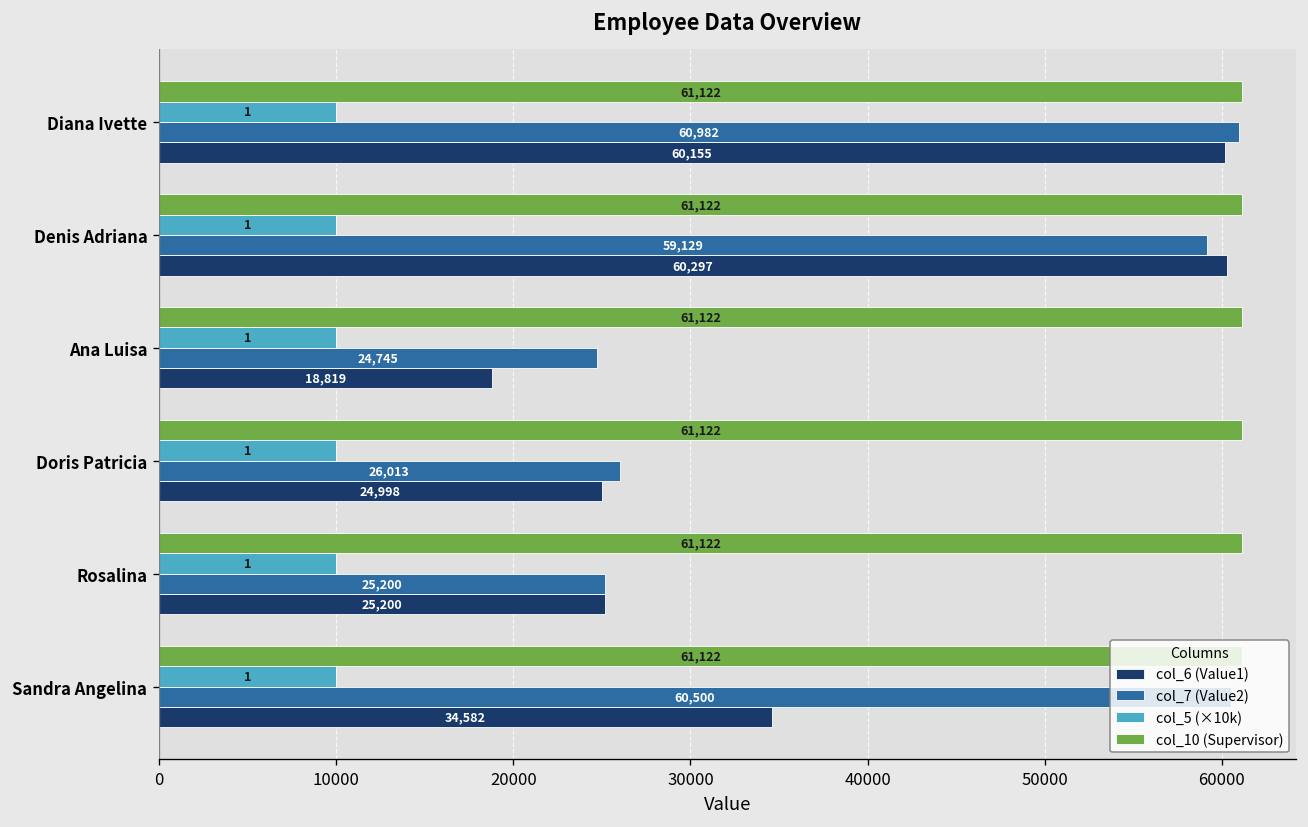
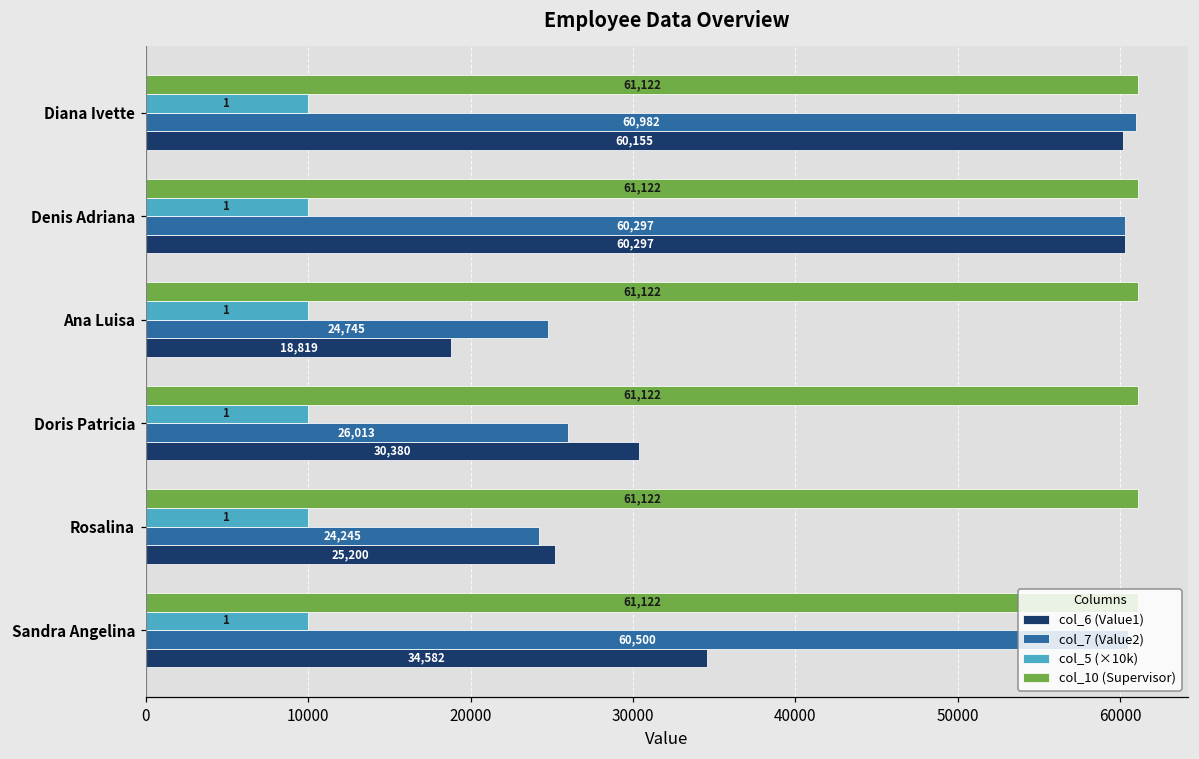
  {
    "col_6 (Value1)": {
      "Diana Ivette": "60,155",
      "Denis Adriana": "60,297",
      "Ana Luisa": "18,819",
-     "Doris Patricia": "24,998",
+     "Doris Patricia": "30,380",
      "Rosalina": "25,200",
      "Sandra Angelina": "34,582"
    },
    "col_7 (Value2)": {
      "Diana Ivette": "60,982",
-     "Denis Adriana": "59,129",
+     "Denis Adriana": "60,297",
      "Ana Luisa": "24,745",
      "Doris Patricia": "26,013",
-     "Rosalina": "25,200"
+     "Rosalina": "24,245"
    },
    "col_10 (Supervisor)": {
      "Diana Ivette": "61,122",
      "Denis Adriana": "61,122",
      "Ana Luisa": "61,122",
      "Doris Patricia": "61,122",
      "Rosalina": "61,122"
    }
  }
